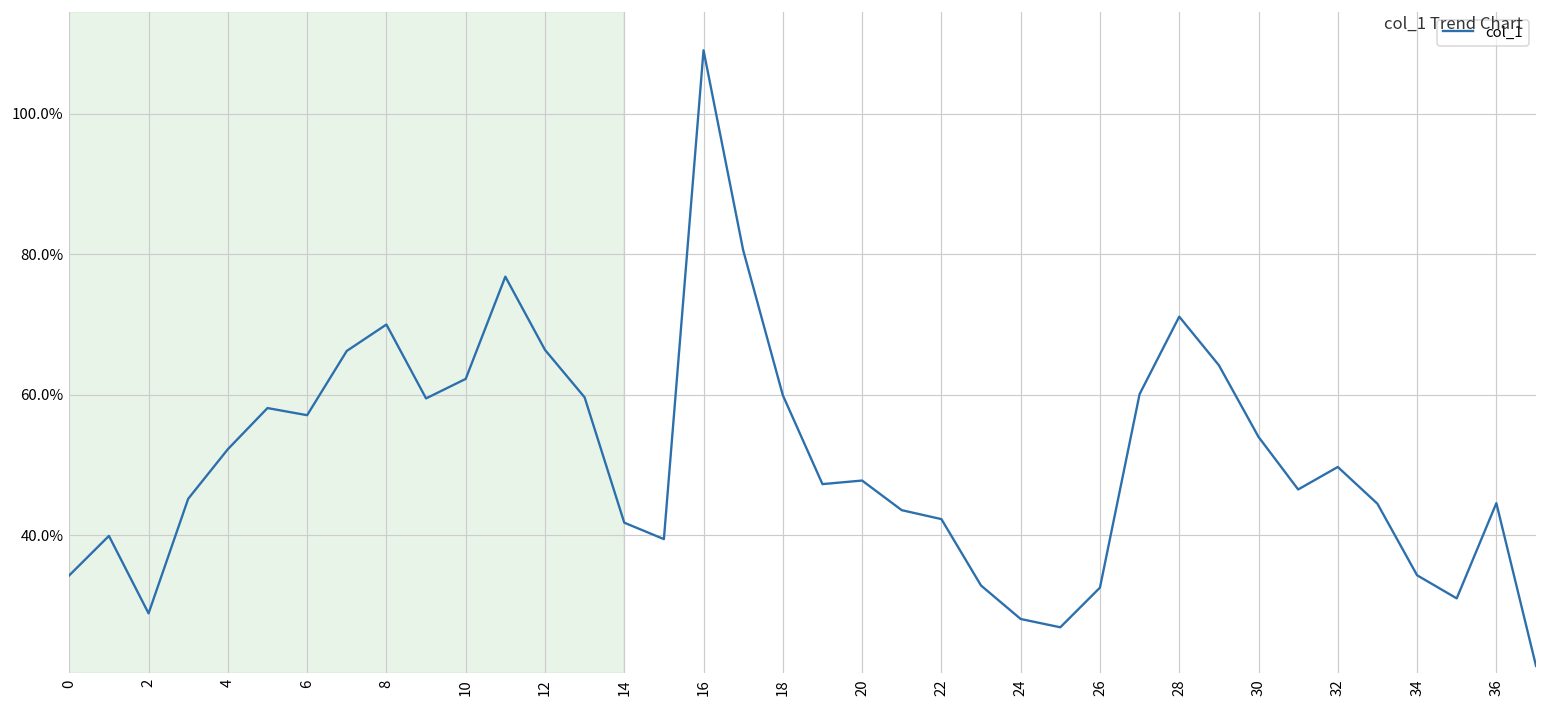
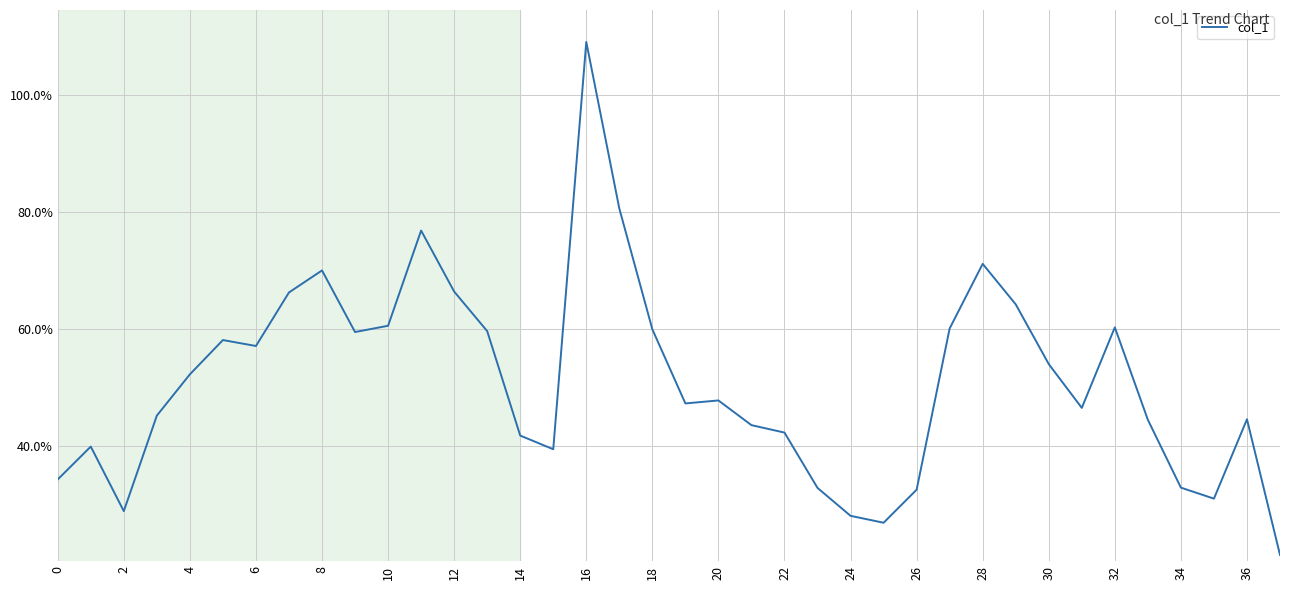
  {
    "0": "34%",
    "2": "29%",
    "4": "52%",
    "6": "57%",
    "8": "70%",
-   "10": "62%",
+   "10": "61%",
    "12": "66%",
    "14": "42%",
    "16": "109%",
    "18": "60%",
    "20": "48%",
    "22": "42%",
    "24": "28%",
    "26": "33%",
    "28": "71%",
    "30": "54%",
-   "32": "50%",
-   "34": "34%",
+   "32": "60%",
+   "34": "33%",
    "36": "45%"
  }
